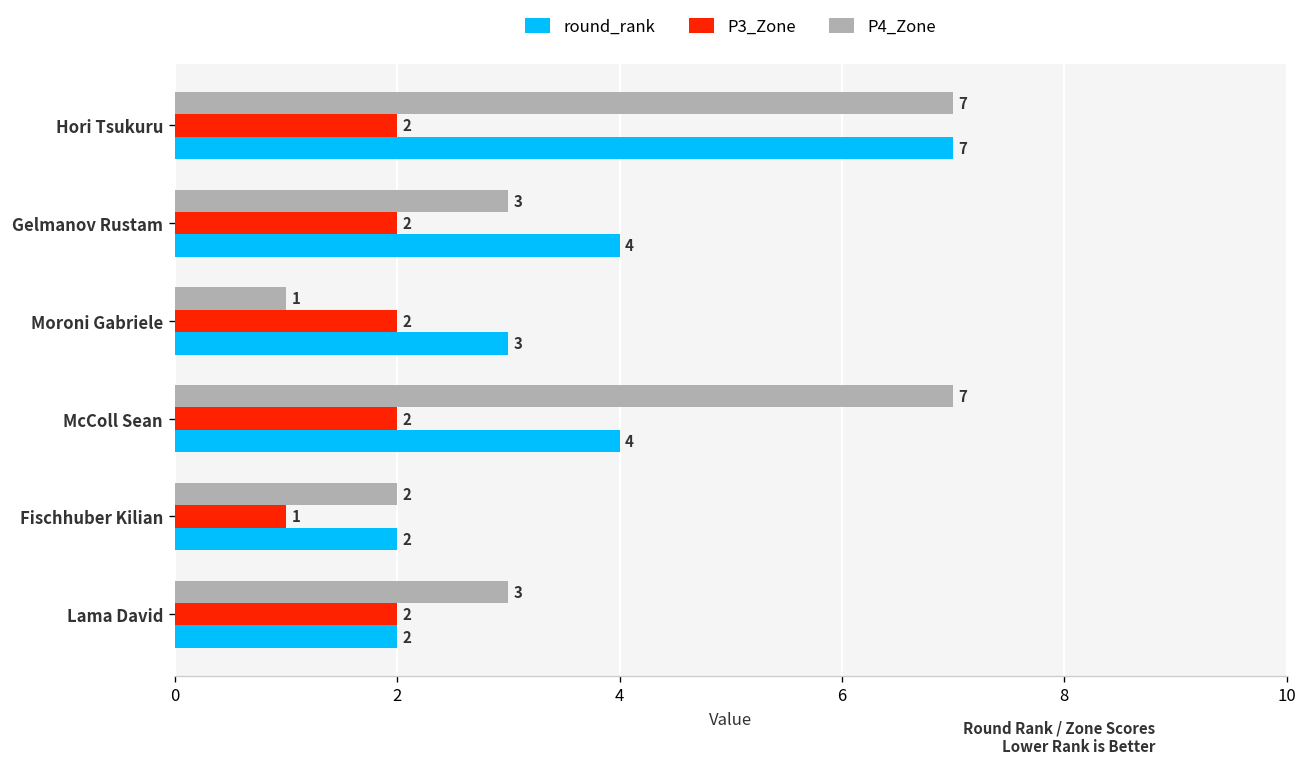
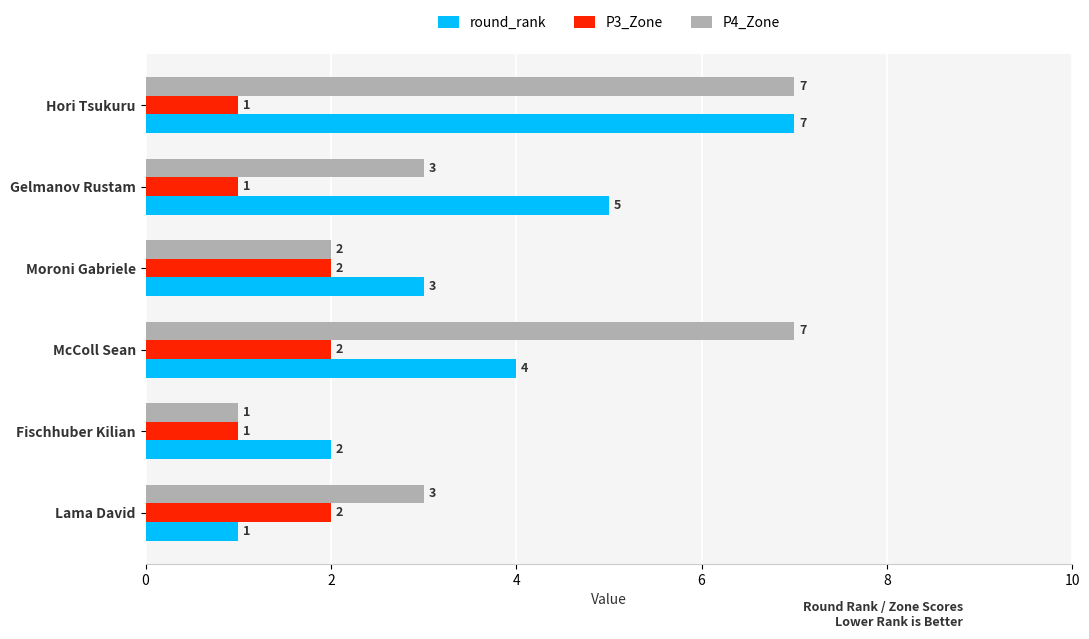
  {
    "round_rank": {
      "Hori Tsukuru": 7,
-     "Gelmanov Rustam": 4,
+     "Gelmanov Rustam": 5,
      "Moroni Gabriele": 3,
      "McColl Sean": 4,
      "Fischhuber Kilian": 2,
-     "Lama David": 2
+     "Lama David": 1
    },
    "P3_Zone": {
-     "Hori Tsukuru": 2,
-     "Gelmanov Rustam": 2,
+     "Hori Tsukuru": 1,
+     "Gelmanov Rustam": 1,
      "Moroni Gabriele": 2,
      "McColl Sean": 2,
      "Fischhuber Kilian": 1,
      "Lama David": 2
    },
    "P4_Zone": {
      "Hori Tsukuru": 7,
      "Gelmanov Rustam": 3,
-     "Moroni Gabriele": 1,
+     "Moroni Gabriele": 2,
      "McColl Sean": 7,
-     "Fischhuber Kilian": 2,
+     "Fischhuber Kilian": 1,
      "Lama David": 3
    }
  }
